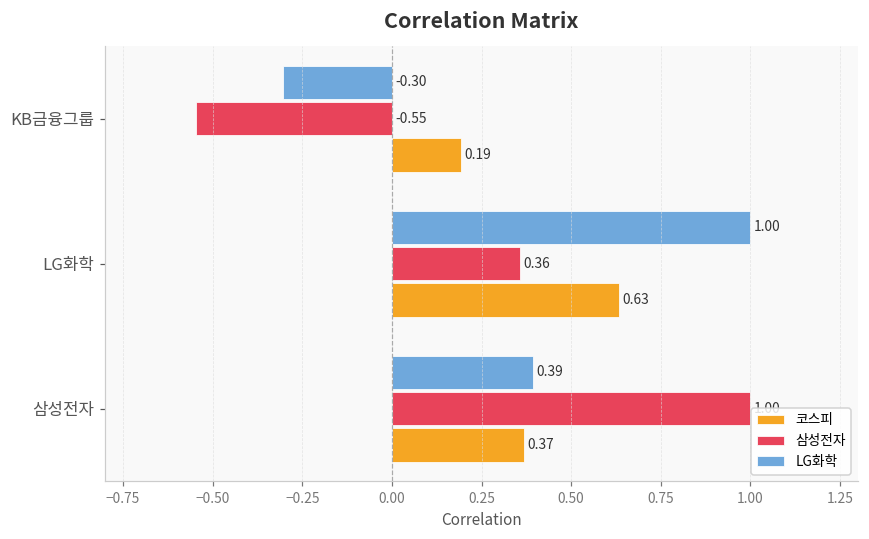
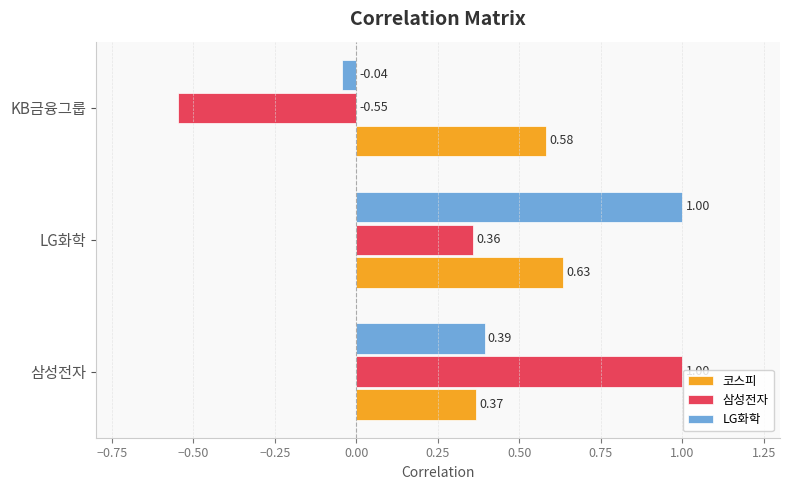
  {
    "코스피": {
-     "KB금융그룹": 0.19,
+     "KB금융그룹": 0.58,
      "LG화학": 0.63,
      "삼성전자": 0.37
    },
    "삼성전자": {
      "LG화학": 0.36
    },
    "LG화학": {
-     "KB금융그룹": -0.30,
+     "KB금융그룹": -0.04,
      "LG화학": 1.00,
      "삼성전자": 0.39
    }
  }
